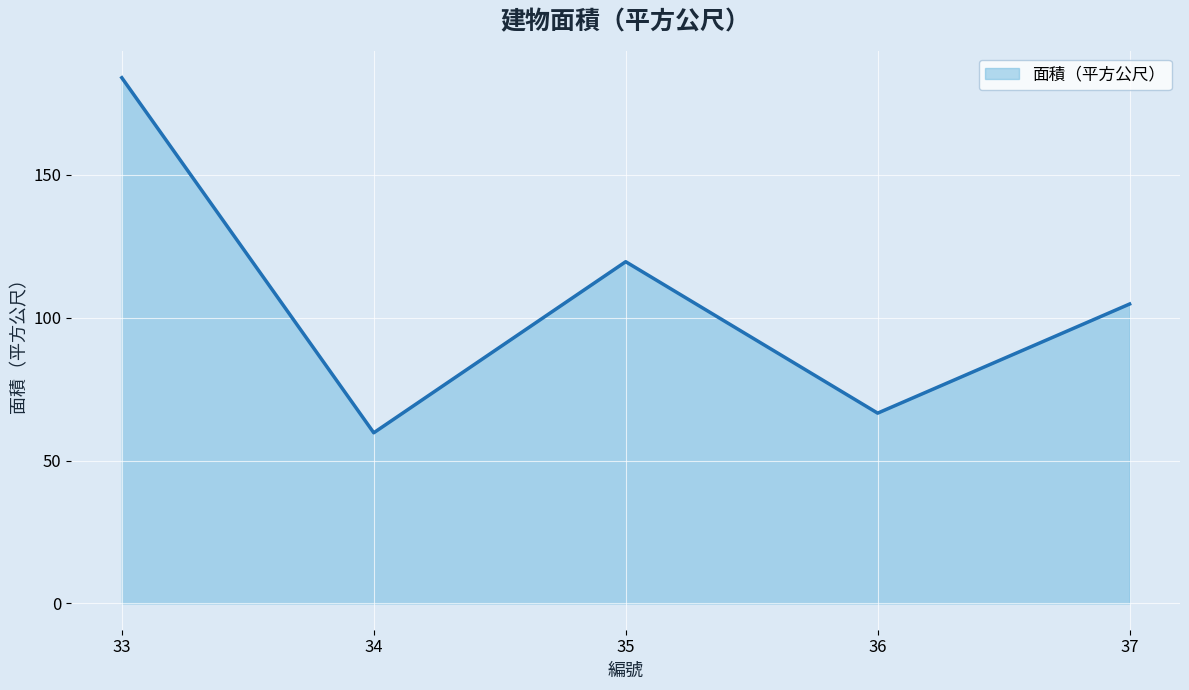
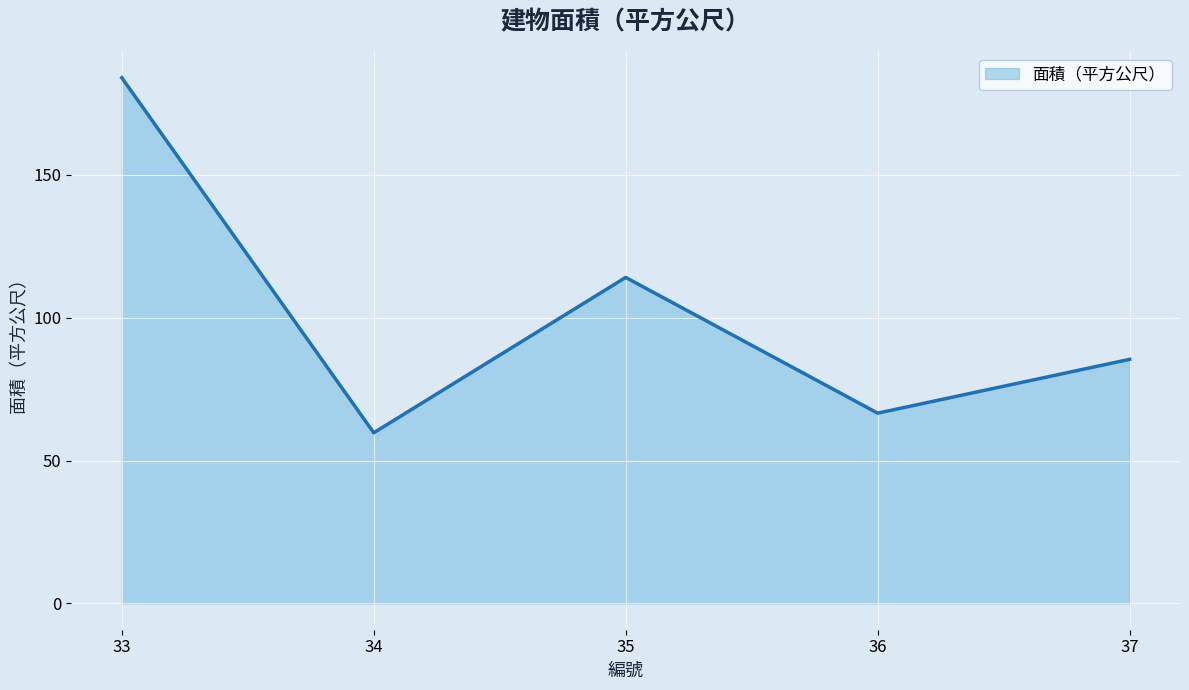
  {
    "33": 184,
    "34": 60,
-   "35": 120,
+   "35": 114,
    "36": 67,
-   "37": 105
+   "37": 85
  }
